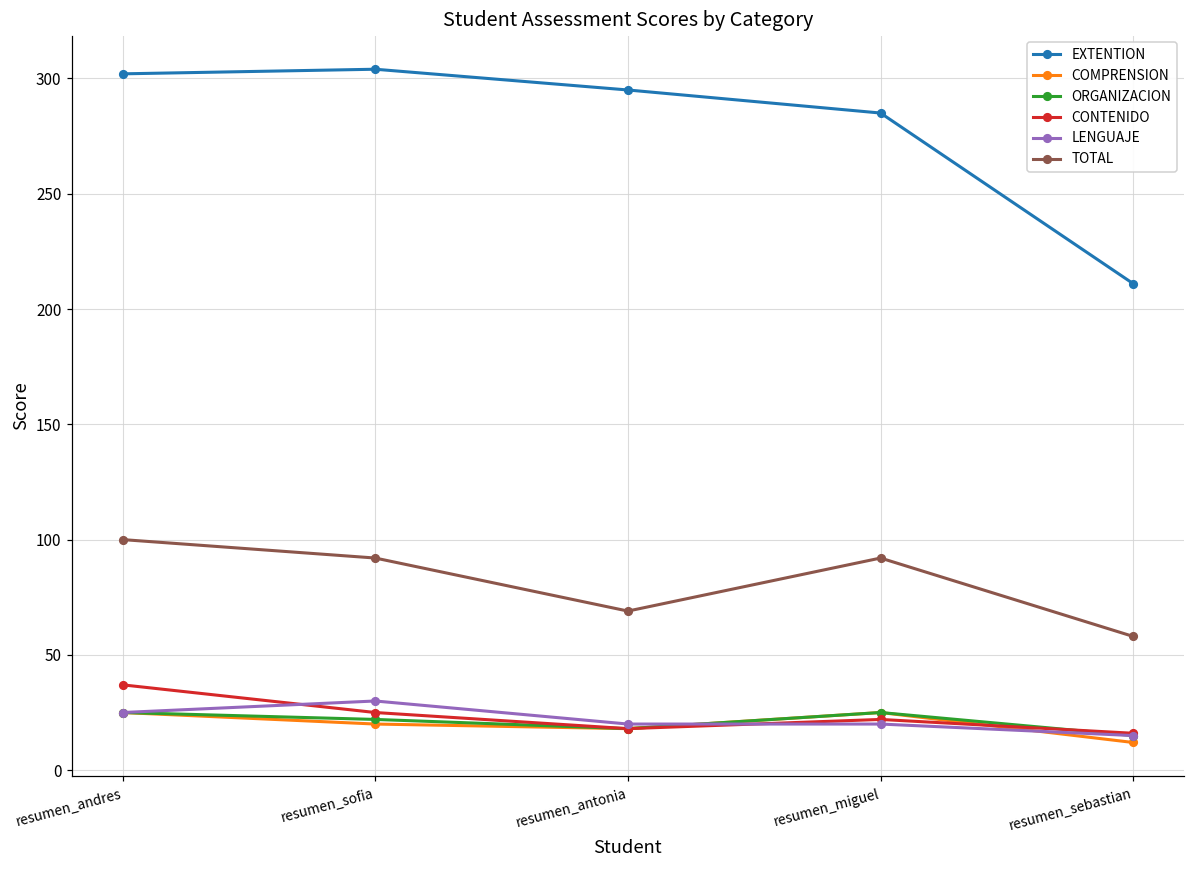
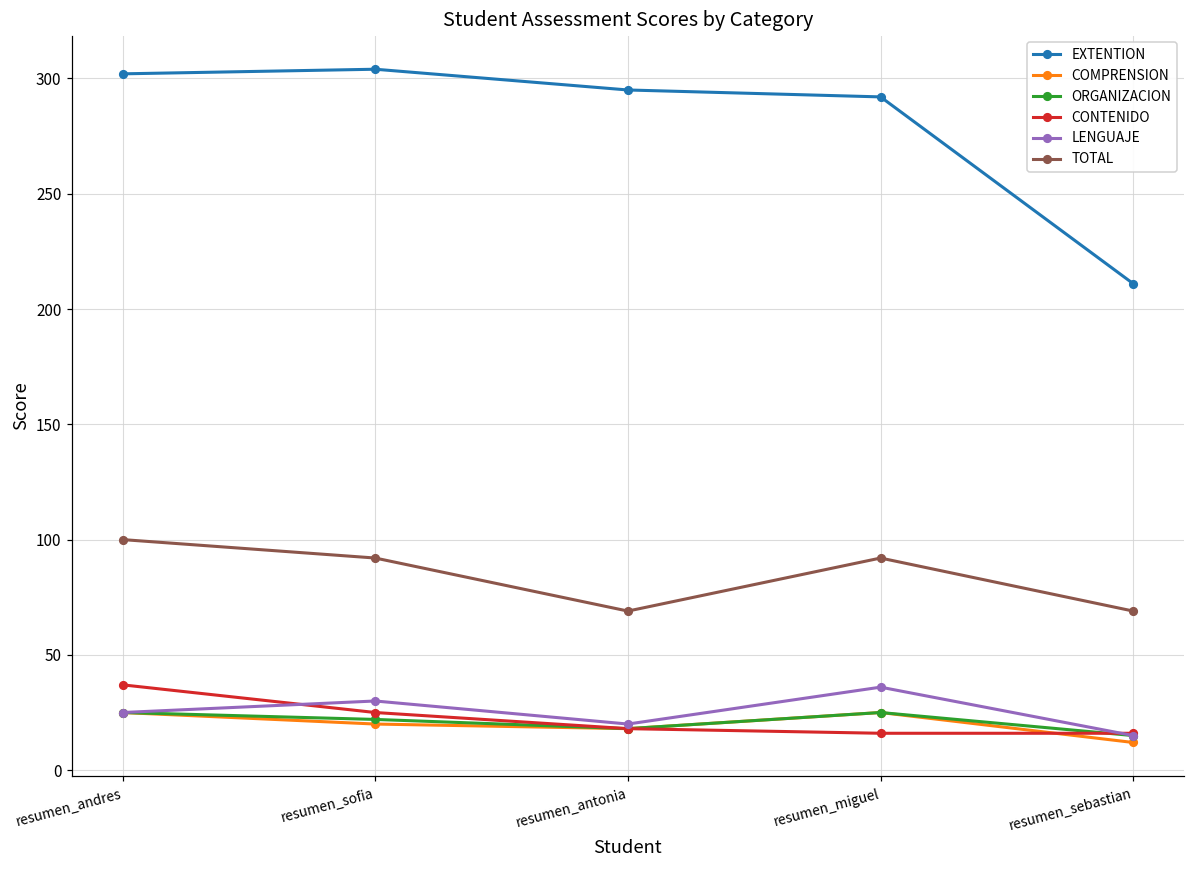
  {
    "EXTENTION": {
      "resumen_andres": 302,
      "resumen_sofia": 304,
      "resumen_antonia": 295,
-     "resumen_miguel": 285,
+     "resumen_miguel": 292,
      "resumen_sebastian": 211
    },
    "COMPRENSION": {
      "resumen_sofia": 20,
      "resumen_sebastian": 12
    },
    "ORGANIZACION": {
      "resumen_sofia": 22
    },
    "CONTENIDO": {
      "resumen_andres": 37,
      "resumen_sofia": 25,
-     "resumen_miguel": 22
+     "resumen_miguel": 16
    },
    "LENGUAJE": {
      "resumen_sofia": 30,
      "resumen_antonia": 20,
-     "resumen_miguel": 20
+     "resumen_miguel": 36
    },
    "TOTAL": {
      "resumen_andres": 100,
      "resumen_sofia": 92,
      "resumen_antonia": 69,
      "resumen_miguel": 92,
-     "resumen_sebastian": 58
+     "resumen_sebastian": 69
    }
  }
